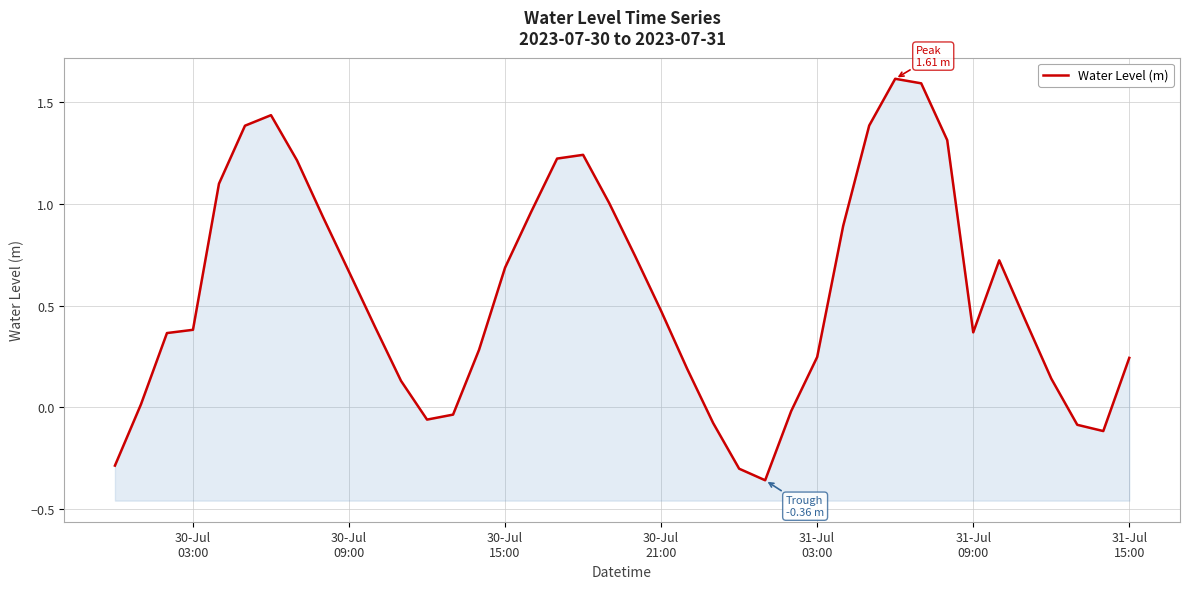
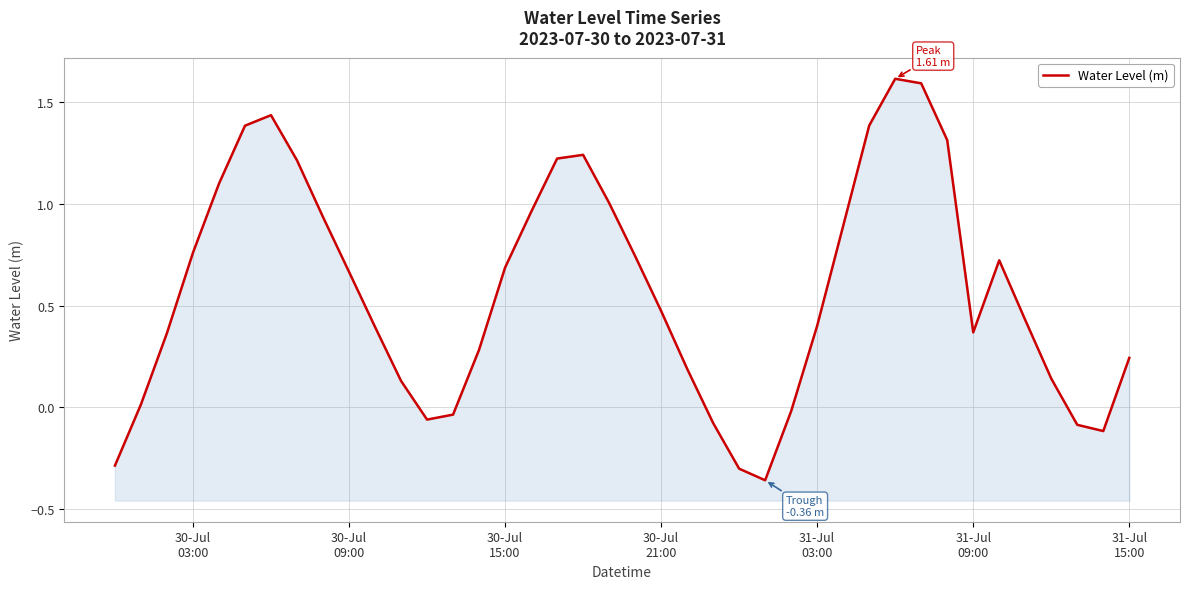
  {
-   "30-Jul 03:00": 0.38,
+   "30-Jul 03:00": 0.76,
    "30-Jul 09:00": 0.67,
    "30-Jul 15:00": 0.69,
    "30-Jul 21:00": 0.47,
-   "31-Jul 03:00": 0.25,
+   "31-Jul 03:00": 0.40,
    "31-Jul 09:00": 0.37,
    "31-Jul 15:00": 0.24
  }
